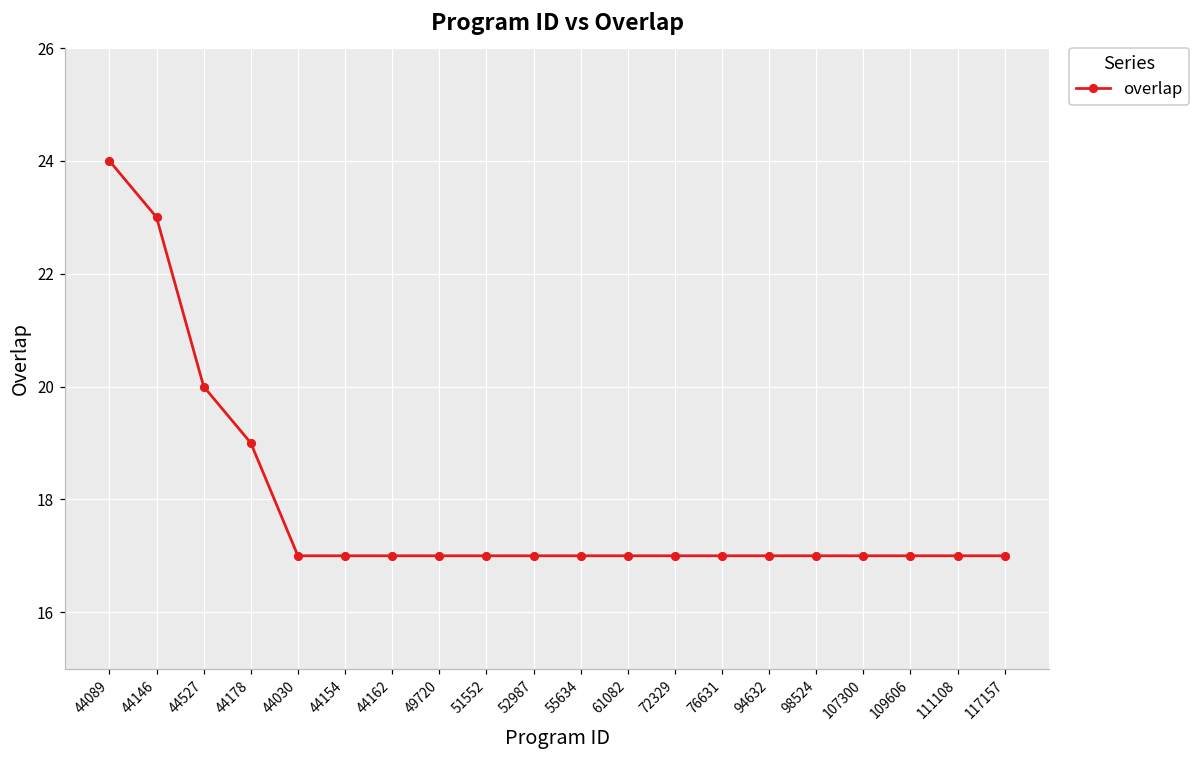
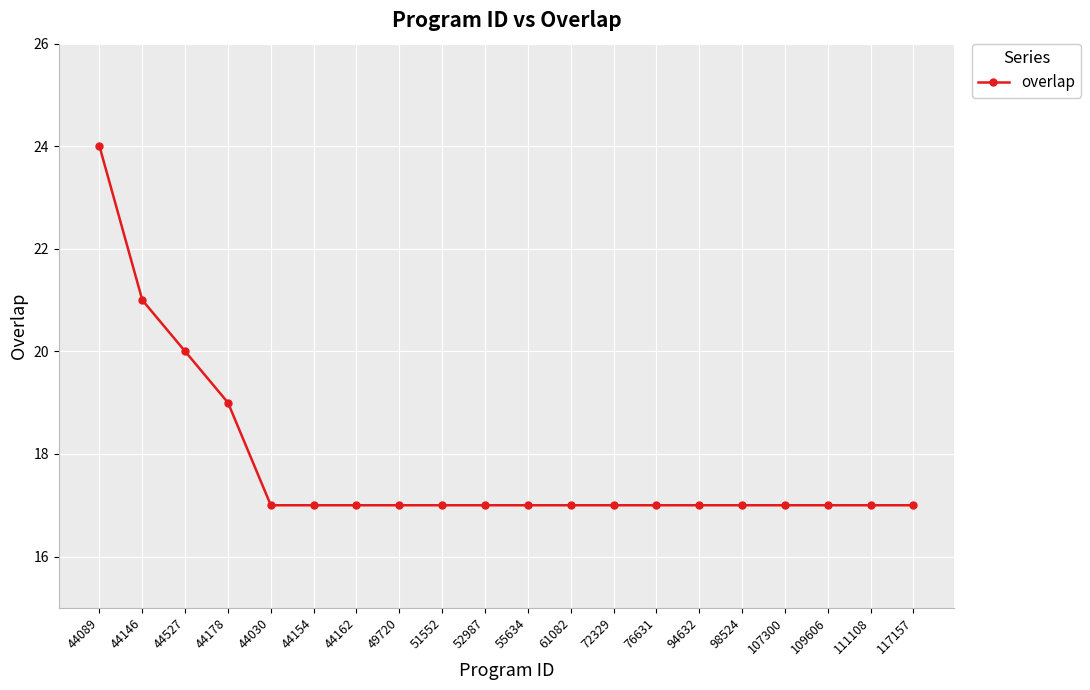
  {
    "44089": 24,
-   "44146": 23,
+   "44146": 21,
    "44527": 20,
    "44178": 19,
    "44030": 17,
    "44154": 17,
    "44162": 17,
    "49720": 17,
    "51552": 17,
    "52987": 17,
    "55634": 17,
    "61082": 17,
    "72329": 17,
    "76631": 17,
    "94632": 17,
    "98524": 17,
    "107300": 17,
    "109606": 17,
    "111108": 17,
    "117157": 17
  }
